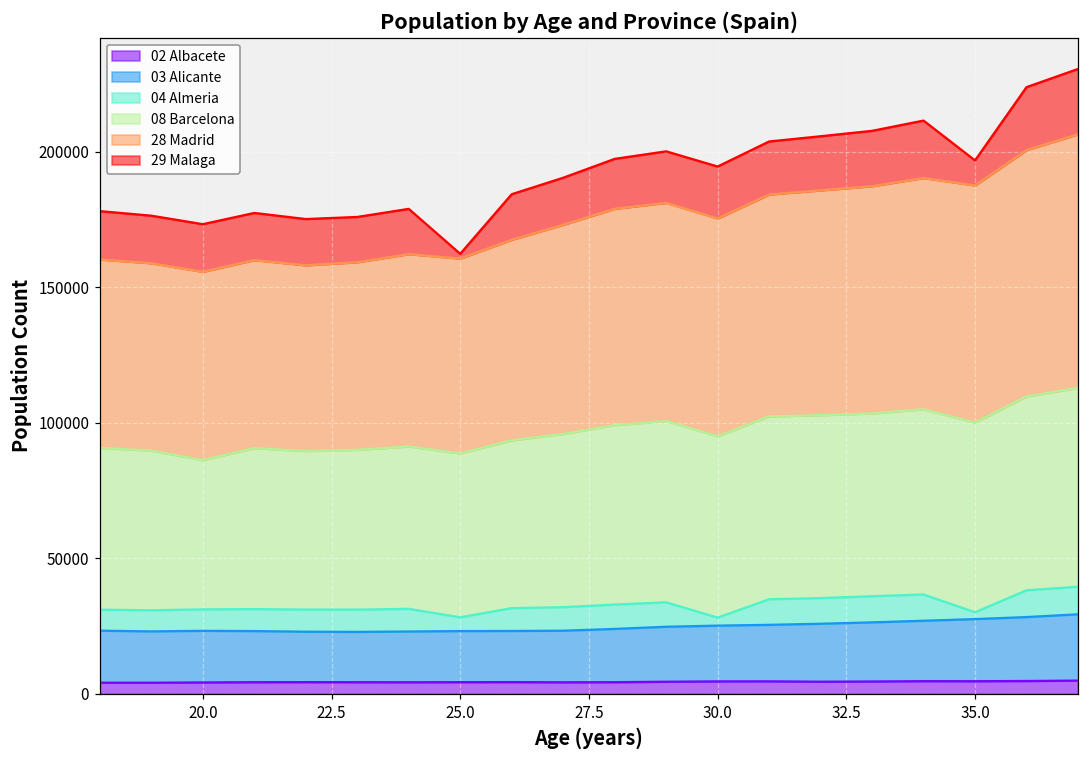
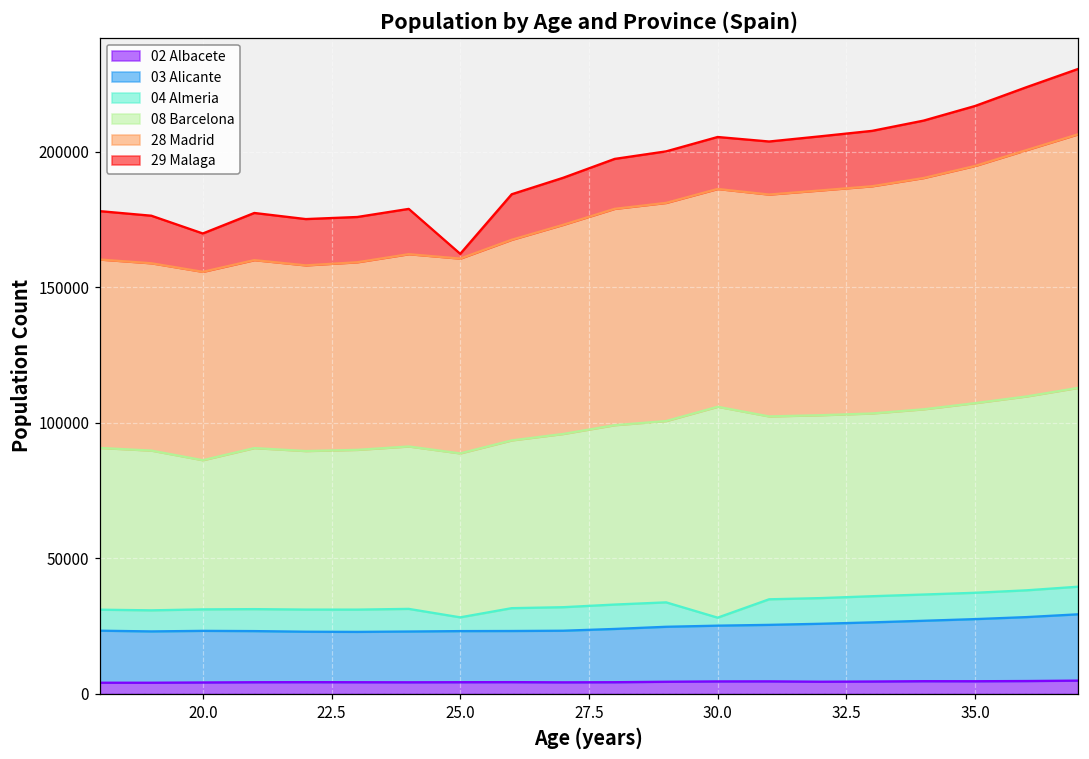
  {
    "02 Albacete": {
      "20.0": 4000,
      "25.0": 4000,
      "30.0": 5000,
      "35.0": 5000
    },
    "03 Alicante": {
      "20.0": 19000,
      "25.0": 19000,
      "30.0": 21000,
      "35.0": 23000
    },
    "04 Almeria": {
      "20.0": 8000,
      "25.0": 5000,
      "30.0": 3000,
-     "35.0": 3000
+     "35.0": 10000
    },
    "08 Barcelona": {
      "20.0": 55000,
      "25.0": 60000,
-     "30.0": 67000,
+     "30.0": 78000,
      "35.0": 70000
    },
    "28 Madrid": {
      "20.0": 69000,
      "25.0": 72000,
      "30.0": 80000,
      "35.0": 87000
    },
    "29 Malaga": {
-     "20.0": 18000,
+     "20.0": 14000,
      "25.0": 2000,
      "30.0": 19000,
-     "35.0": 9000
+     "35.0": 22000
    }
  }
